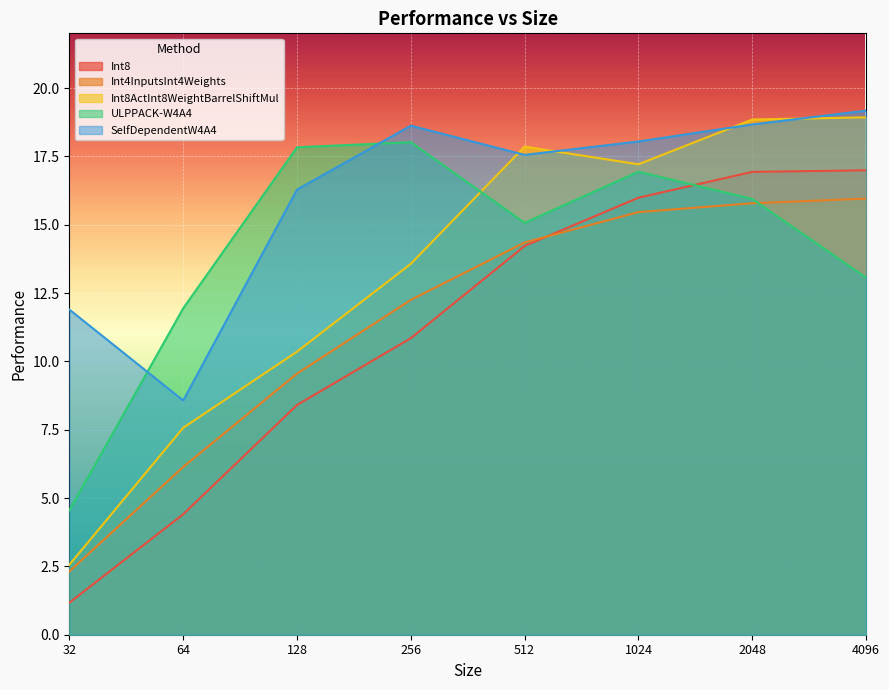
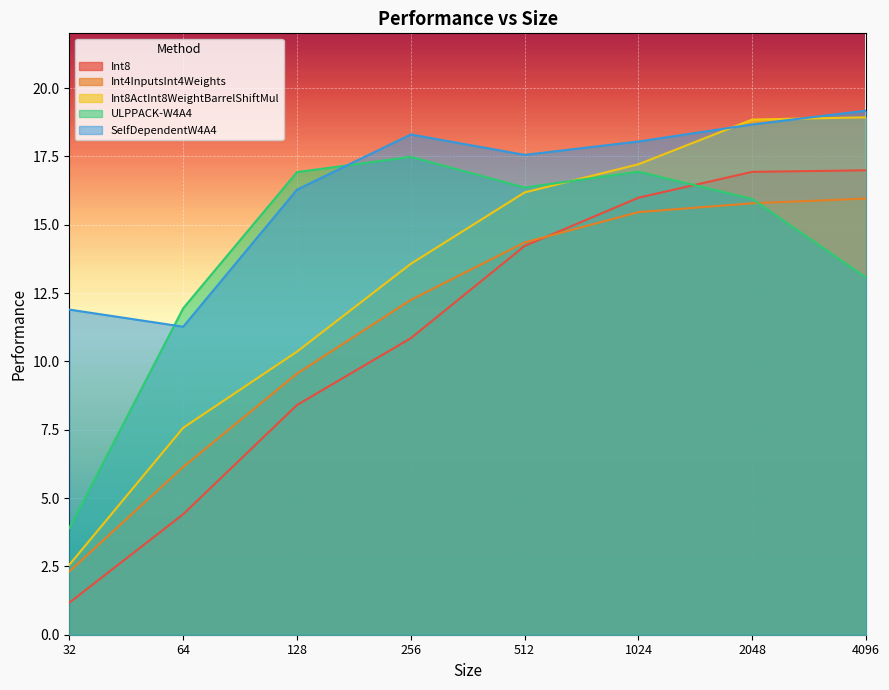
  {
    "Int8ActInt8WeightBarrelShiftMul": {
      "32": 2.6,
      "64": 7.6,
      "128": 10.4,
      "256": 13.6,
-     "512": 17.9,
+     "512": 16.2,
      "1024": 17.2,
      "2048": 18.8,
      "4096": 18.9
    },
    "ULPPACK-W4A4": {
-     "32": 4.6,
+     "32": 3.9,
      "64": 11.9,
-     "128": 17.8,
-     "256": 18.0,
-     "512": 15.1,
+     "128": 16.9,
+     "256": 17.5,
+     "512": 16.4,
      "1024": 16.9,
      "2048": 15.9,
      "4096": 13.1
    },
    "SelfDependentW4A4": {
      "32": 11.9,
-     "64": 8.6,
+     "64": 11.3,
      "128": 16.3,
-     "256": 18.6,
+     "256": 18.3,
      "512": 17.6,
      "1024": 18.0,
      "2048": 18.7,
      "4096": 19.2
    }
  }
